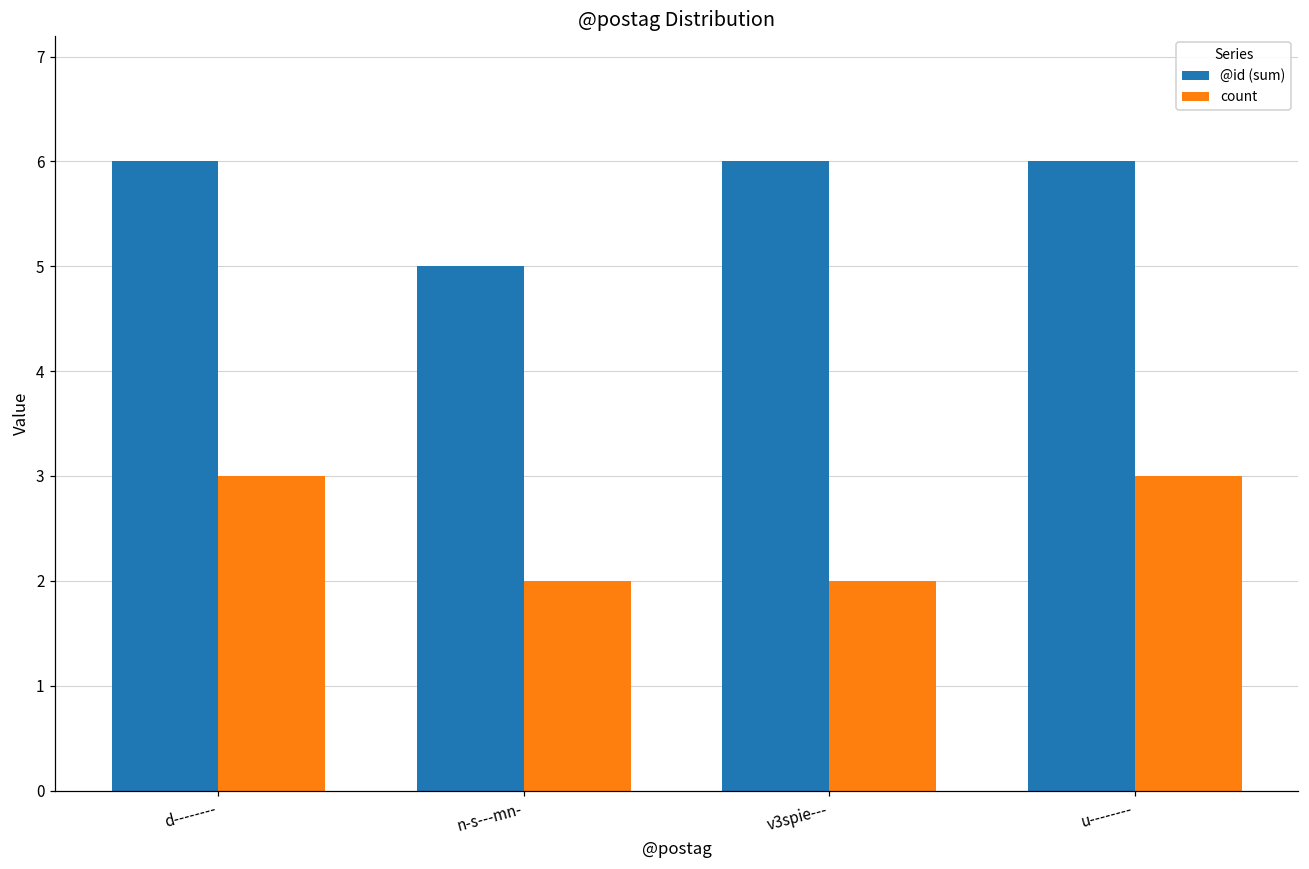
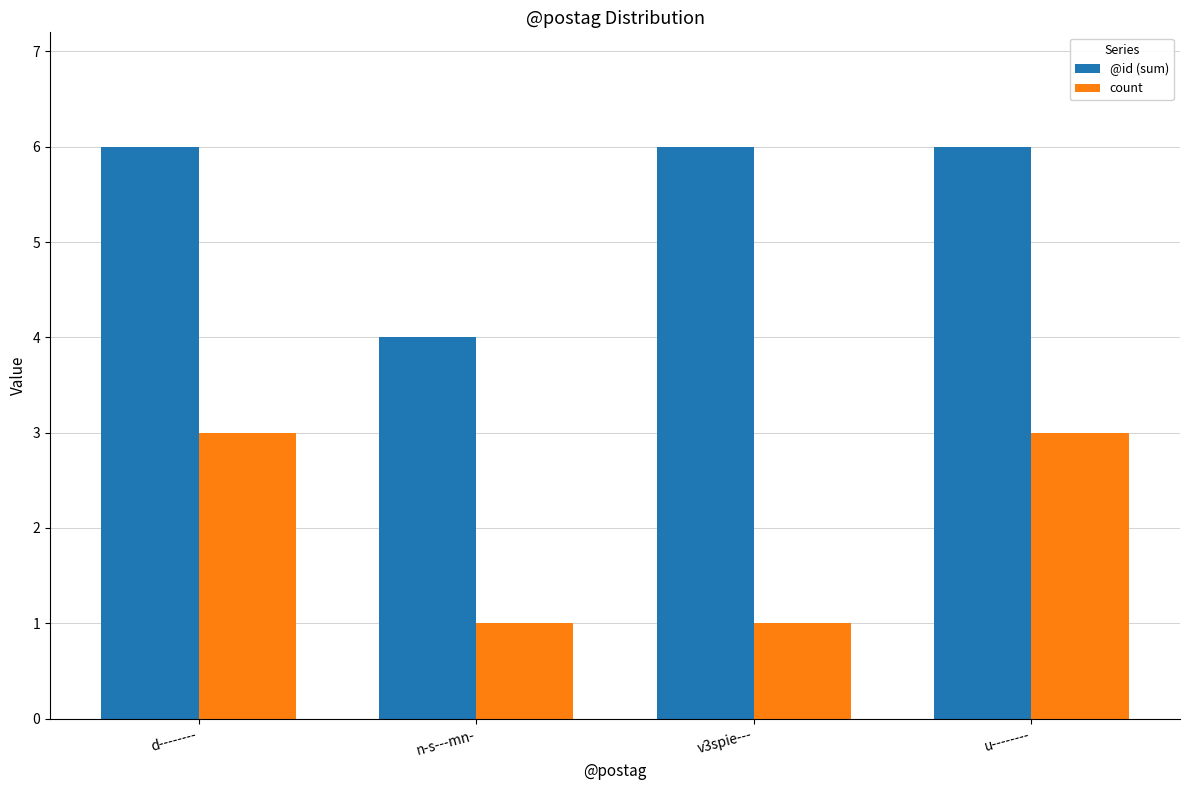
  {
    "@id (sum)": {
      "d--------": 6,
-     "n-s---mn-": 5,
+     "n-s---mn-": 4,
      "v3spie---": 6,
      "u--------": 6
    },
    "count": {
      "d--------": 3,
-     "n-s---mn-": 2,
-     "v3spie---": 2,
+     "n-s---mn-": 1,
+     "v3spie---": 1,
      "u--------": 3
    }
  }
